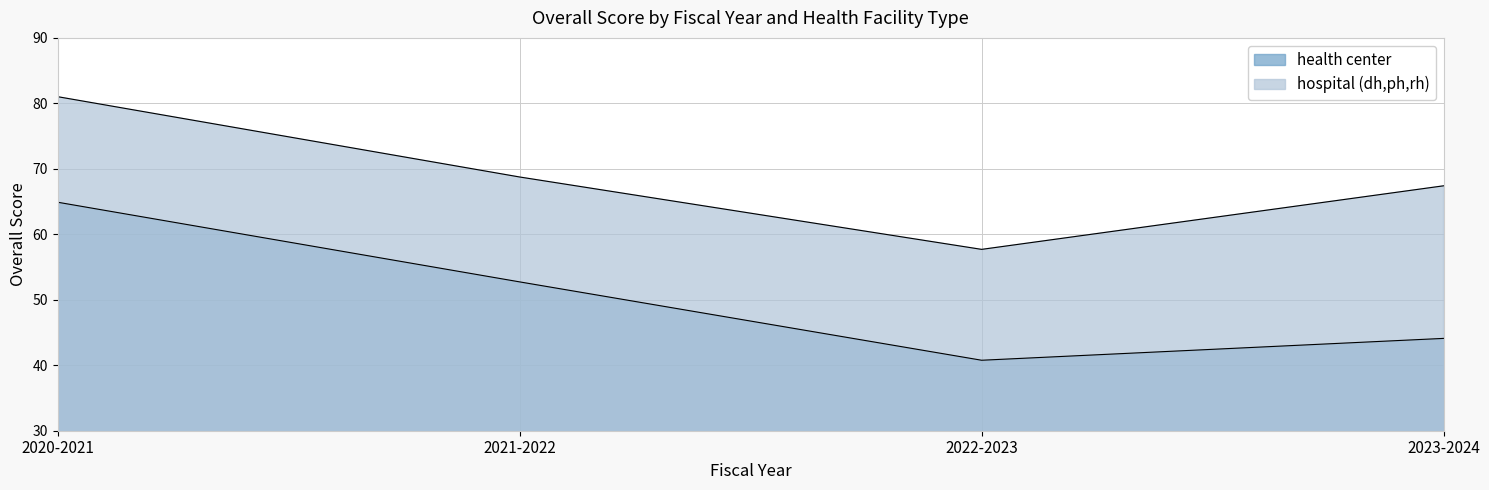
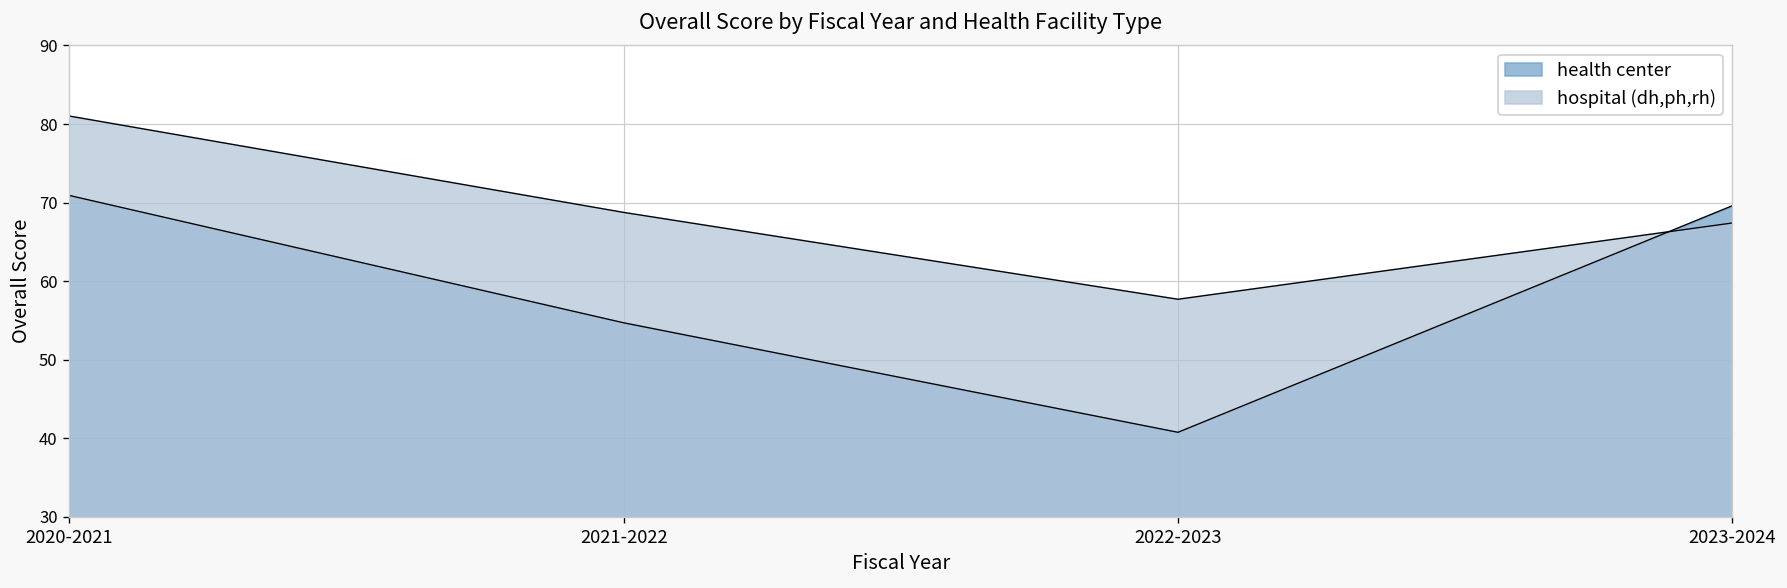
  {
    "health center": {
-     "2020-2021": 65,
-     "2021-2022": 53,
+     "2020-2021": 71,
+     "2021-2022": 55,
      "2022-2023": 41,
-     "2023-2024": 44
+     "2023-2024": 70
    },
    "hospital (dh,ph,rh)": {
      "2020-2021": 81,
      "2021-2022": 69,
      "2022-2023": 58,
      "2023-2024": 67
    }
  }
